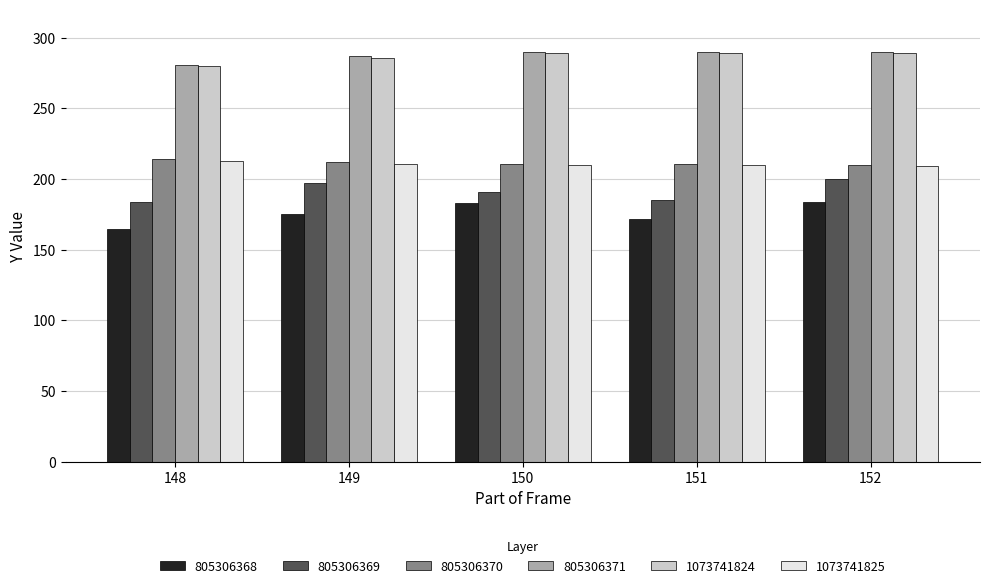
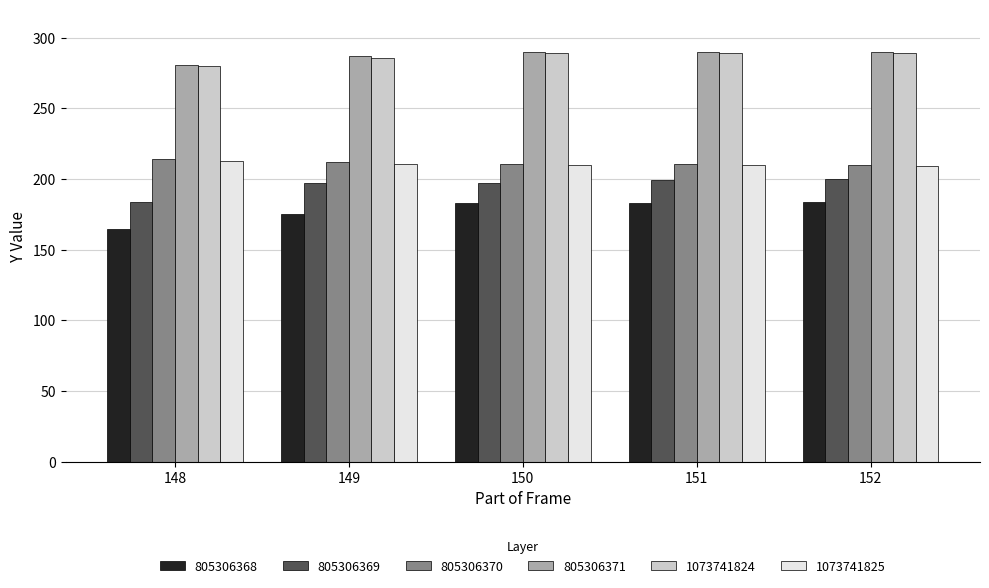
  {
    "805306368": {
      "148": 165,
      "149": 175,
      "150": 183,
-     "151": 172,
+     "151": 183,
      "152": 184
    },
    "805306369": {
      "148": 184,
      "149": 197,
-     "150": 191,
-     "151": 185,
+     "150": 197,
+     "151": 199,
      "152": 200
    }
  }
